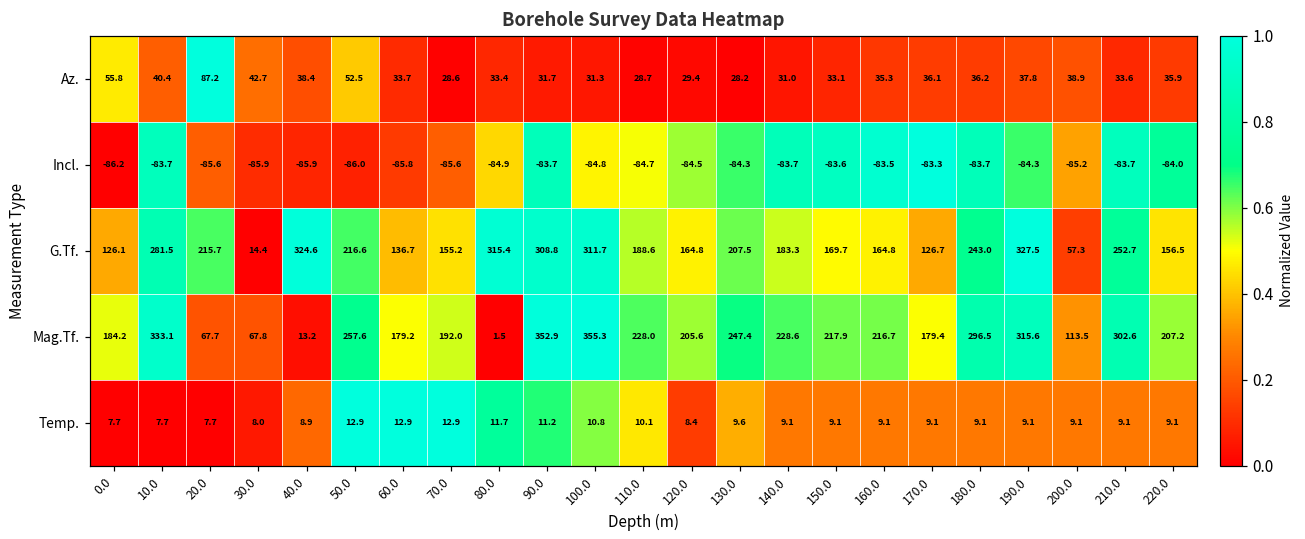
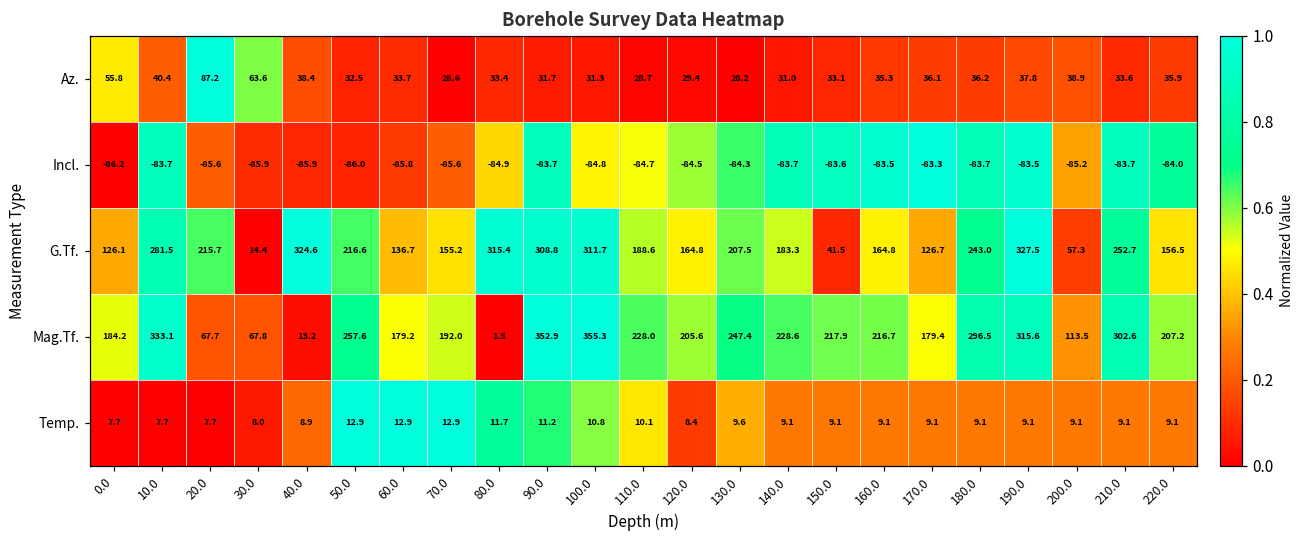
  {
    "Az.": {
      "0.0": 55.8,
      "10.0": 40.4,
      "20.0": 87.2,
-     "30.0": 42.7,
+     "30.0": 63.6,
      "40.0": 38.4,
-     "50.0": 52.5,
+     "50.0": 32.5,
      "60.0": 33.7,
      "70.0": 28.6,
      "80.0": 33.4,
      "90.0": 31.7,
      "100.0": 31.3,
      "110.0": 28.7,
      "120.0": 29.4,
      "130.0": 28.2,
      "140.0": 31.0,
      "150.0": 33.1,
      "160.0": 35.3,
      "170.0": 36.1,
      "180.0": 36.2,
      "190.0": 37.8,
      "200.0": 38.9,
      "210.0": 33.6,
      "220.0": 35.9
    },
    "Incl.": {
      "0.0": -86.2,
      "10.0": -83.7,
      "20.0": -85.6,
      "30.0": -85.9,
      "40.0": -85.9,
      "50.0": -86.0,
      "60.0": -85.8,
      "70.0": -85.6,
      "80.0": -84.9,
      "90.0": -83.7,
      "100.0": -84.8,
      "110.0": -84.7,
      "120.0": -84.5,
      "130.0": -84.3,
      "140.0": -83.7,
      "150.0": -83.6,
      "160.0": -83.5,
      "170.0": -83.3,
      "180.0": -83.7,
-     "190.0": -84.3,
+     "190.0": -83.5,
      "200.0": -85.2,
      "210.0": -83.7,
      "220.0": -84.0
    },
    "G.Tf.": {
      "0.0": 126.1,
      "10.0": 281.5,
      "20.0": 215.7,
      "30.0": 14.4,
      "40.0": 324.6,
      "50.0": 216.6,
      "60.0": 136.7,
      "70.0": 155.2,
      "80.0": 315.4,
      "90.0": 308.8,
      "100.0": 311.7,
      "110.0": 188.6,
      "120.0": 164.8,
      "130.0": 207.5,
      "140.0": 183.3,
-     "150.0": 169.7,
+     "150.0": 41.5,
      "160.0": 164.8,
      "170.0": 126.7,
      "180.0": 243.0,
      "190.0": 327.5,
      "200.0": 57.3,
      "210.0": 252.7,
      "220.0": 156.5
    },
    "Mag.Tf.": {
      "0.0": 184.2,
      "10.0": 333.1,
      "20.0": 67.7,
      "30.0": 67.8,
      "40.0": 13.2,
      "50.0": 257.6,
      "60.0": 179.2,
      "70.0": 192.0,
      "80.0": 1.5,
      "90.0": 352.9,
      "100.0": 355.3,
      "110.0": 228.0,
      "120.0": 205.6,
      "130.0": 247.4,
      "140.0": 228.6,
      "150.0": 217.9,
      "160.0": 216.7,
      "170.0": 179.4,
      "180.0": 296.5,
      "190.0": 315.6,
      "200.0": 113.5,
      "210.0": 302.6,
      "220.0": 207.2
    },
    "Temp.": {
      "0.0": 7.7,
      "10.0": 7.7,
      "20.0": 7.7,
      "30.0": 8.0,
      "40.0": 8.9,
      "50.0": 12.9,
      "60.0": 12.9,
      "70.0": 12.9,
      "80.0": 11.7,
      "90.0": 11.2,
      "100.0": 10.8,
      "110.0": 10.1,
      "120.0": 8.4,
      "130.0": 9.6,
      "140.0": 9.1,
      "150.0": 9.1,
      "160.0": 9.1,
      "170.0": 9.1,
      "180.0": 9.1,
      "190.0": 9.1,
      "200.0": 9.1,
      "210.0": 9.1,
      "220.0": 9.1
    }
  }
